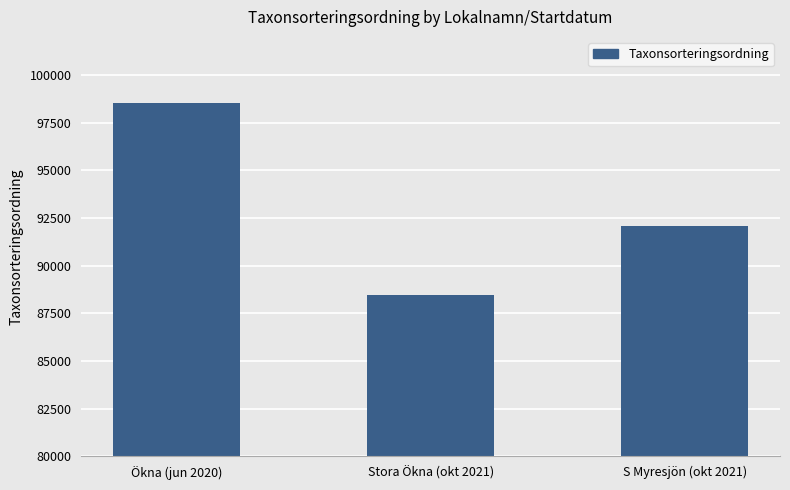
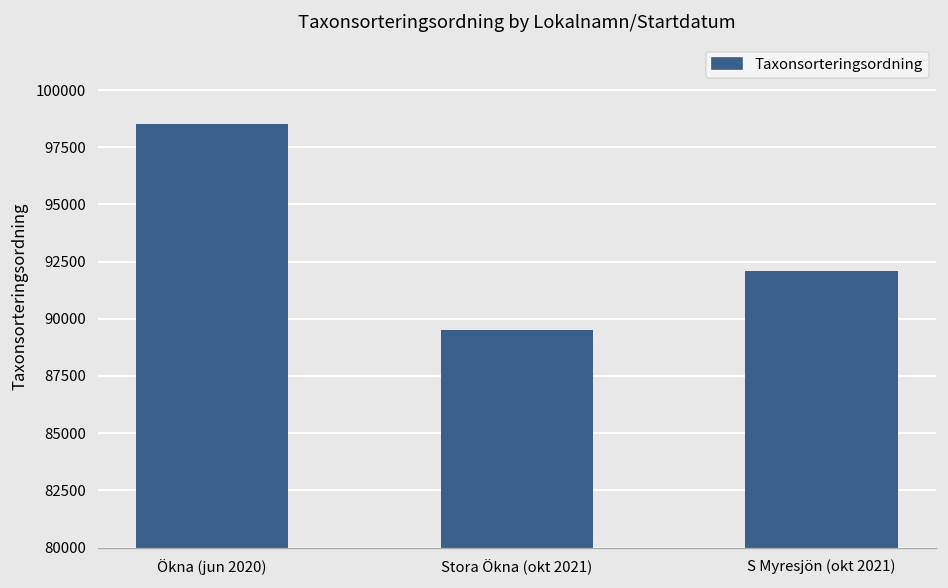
  {
    "Ökna (jun 2020)": 98500,
-   "Stora Ökna (okt 2021)": 88400,
+   "Stora Ökna (okt 2021)": 89500,
    "S Myresjön (okt 2021)": 92100
  }
